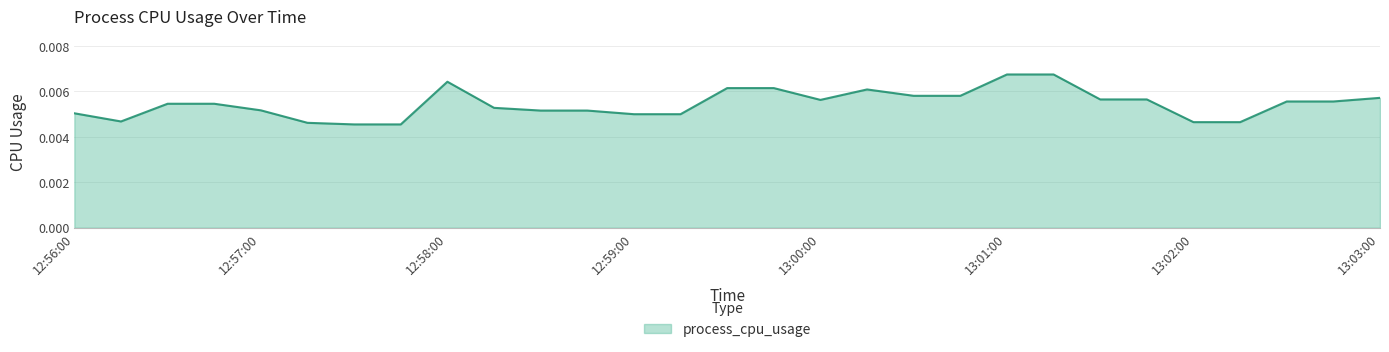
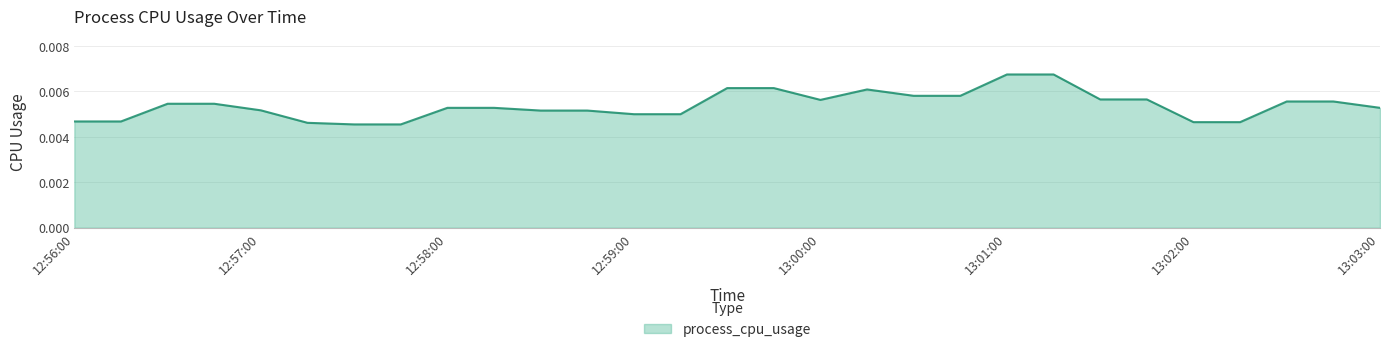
  {
-   "12:56:00": 0.0050,
+   "12:56:00": 0.0047,
    "12:57:00": 0.0052,
-   "12:58:00": 0.0064,
+   "12:58:00": 0.0053,
    "12:59:00": 0.0050,
    "13:00:00": 0.0056,
    "13:01:00": 0.0068,
    "13:02:00": 0.0047,
-   "13:03:00": 0.0057
+   "13:03:00": 0.0053
  }
